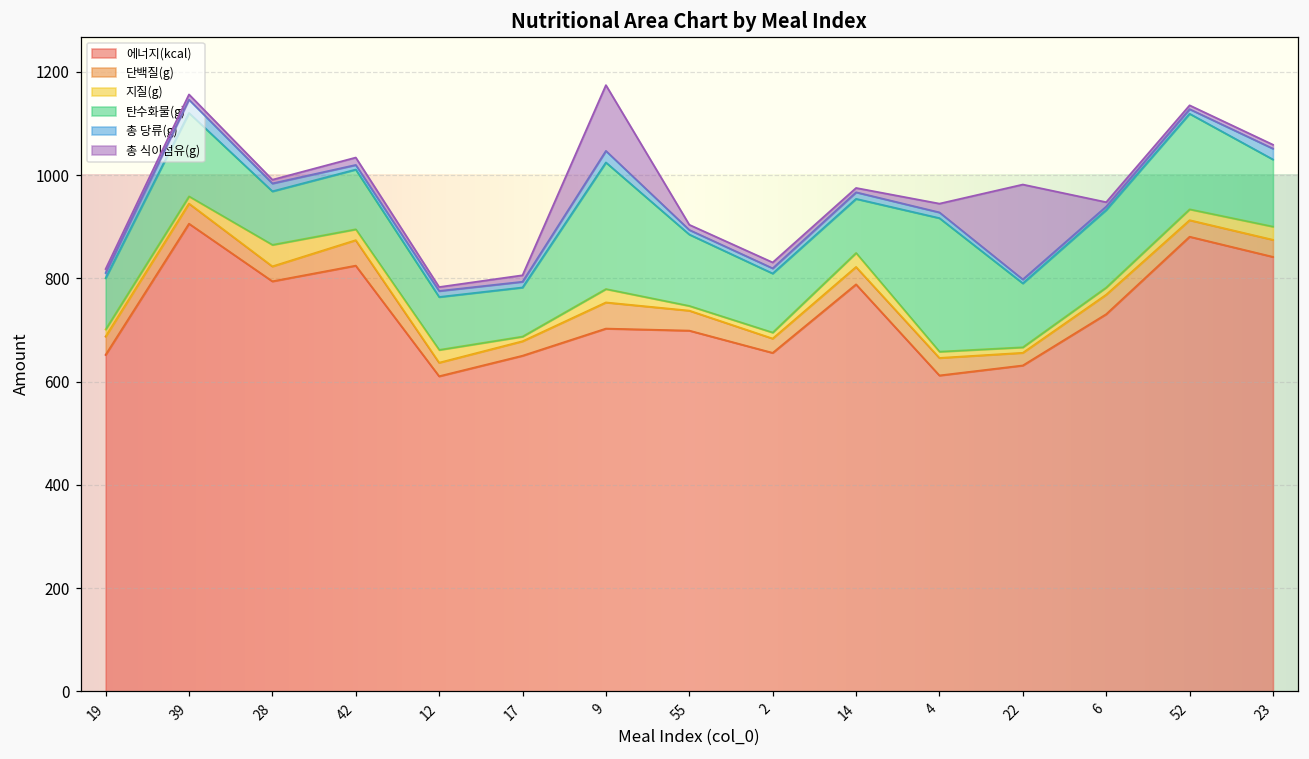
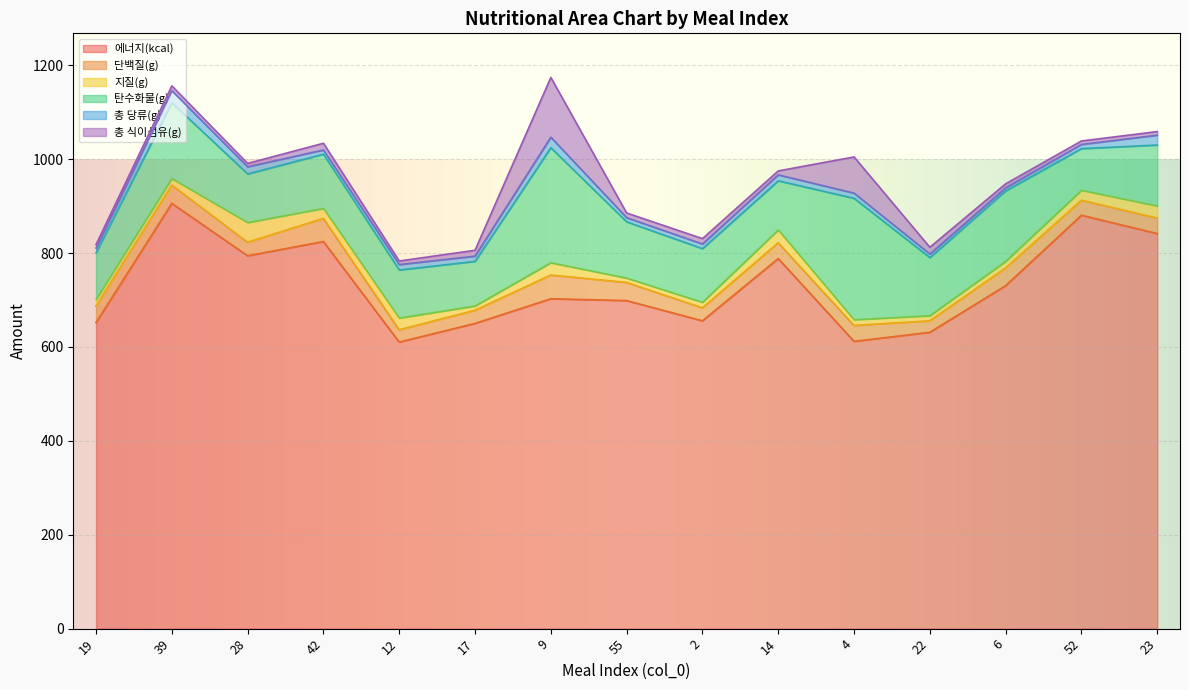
  {
    "탄수화물(g)": {
      "19": 100,
      "28": 100,
      "42": 120,
      "12": 100,
      "17": 100,
      "9": 250,
-     "55": 140,
+     "55": 120,
      "2": 110,
      "14": 100,
      "4": 260,
      "22": 120,
      "6": 150,
-     "52": 190,
+     "52": 90,
      "23": 130
    },
    "총 당류(g)": {
      "19": 10,
      "28": 20,
      "42": 10,
      "12": 10,
      "17": 10,
      "9": 20,
      "55": 10,
      "2": 10,
      "14": 10,
      "4": 10,
      "22": 10,
      "6": 10,
      "52": 10,
      "23": 20
    },
    "총 식이섬유(g)": {
      "19": 10,
      "28": 10,
      "42": 10,
      "12": 10,
      "17": 10,
      "9": 130,
      "55": 10,
      "2": 10,
      "14": 10,
-     "4": 20,
-     "22": 180,
+     "4": 80,
+     "22": 10,
      "6": 10,
      "52": 10,
      "23": 10
    }
  }
